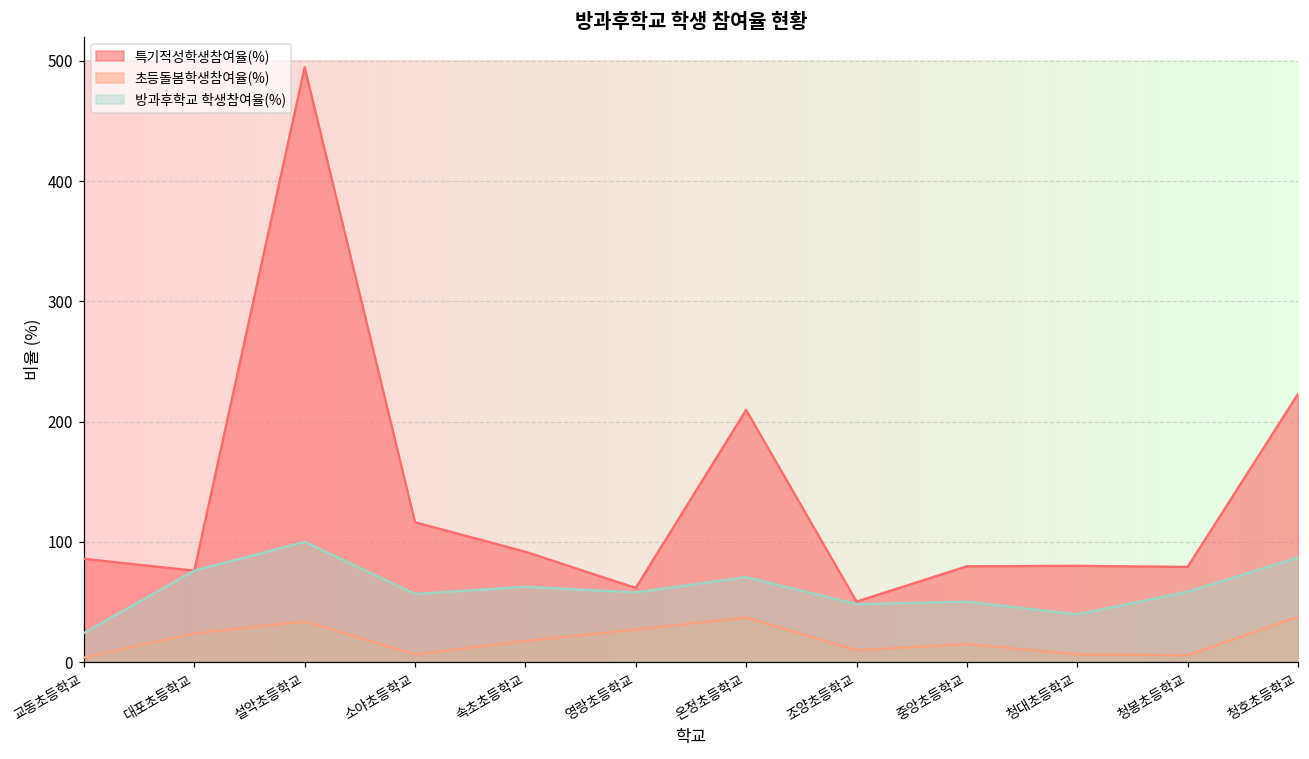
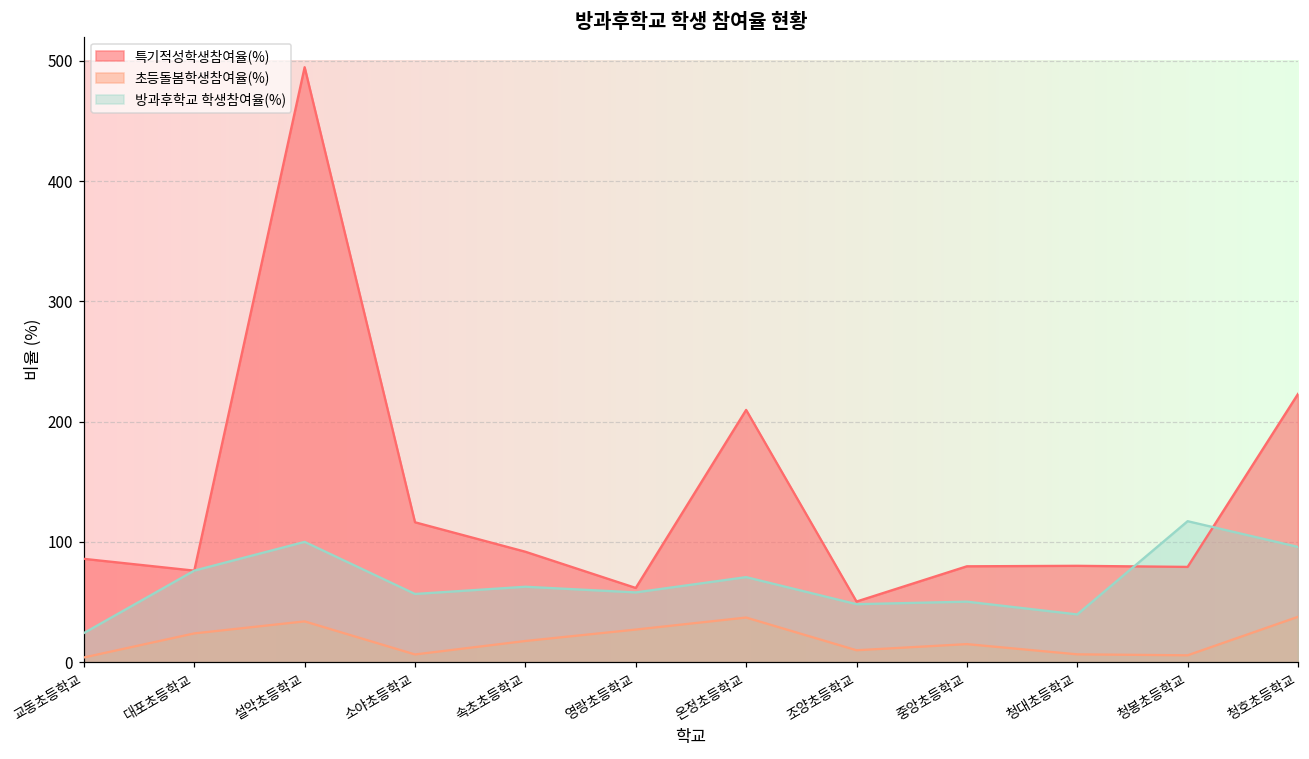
  {
    "방과후학교 학생참여율(%)": {
      "교동초등학교": 24,
      "설악초등학교": 100,
      "소야초등학교": 57,
      "속초초등학교": 63,
      "영랑초등학교": 58,
      "온정초등학교": 71,
      "중앙초등학교": 50,
      "청대초등학교": 40,
-     "청봉초등학교": 59,
-     "청호초등학교": 87
+     "청봉초등학교": 117,
+     "청호초등학교": 96
    }
  }
